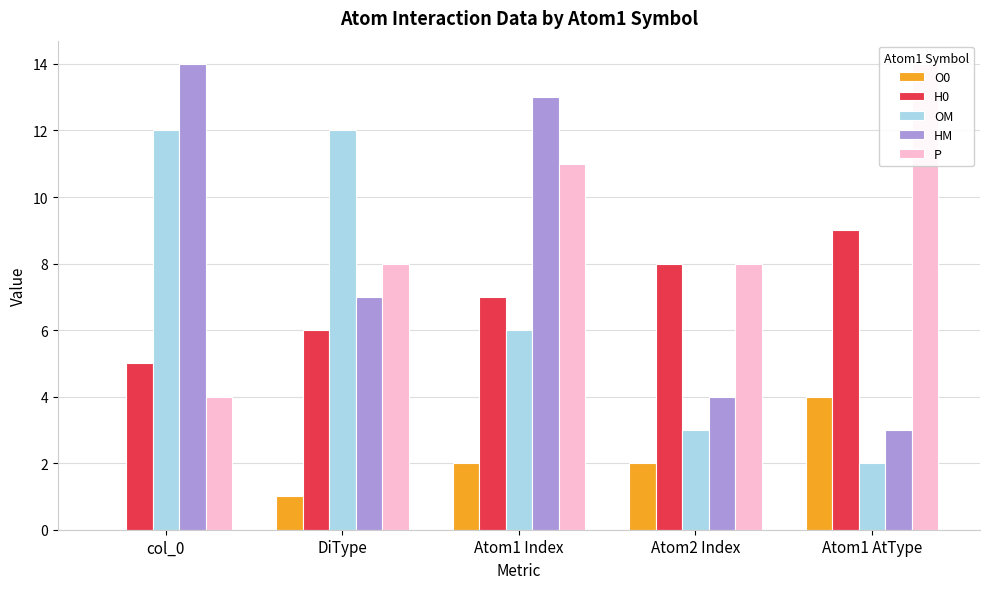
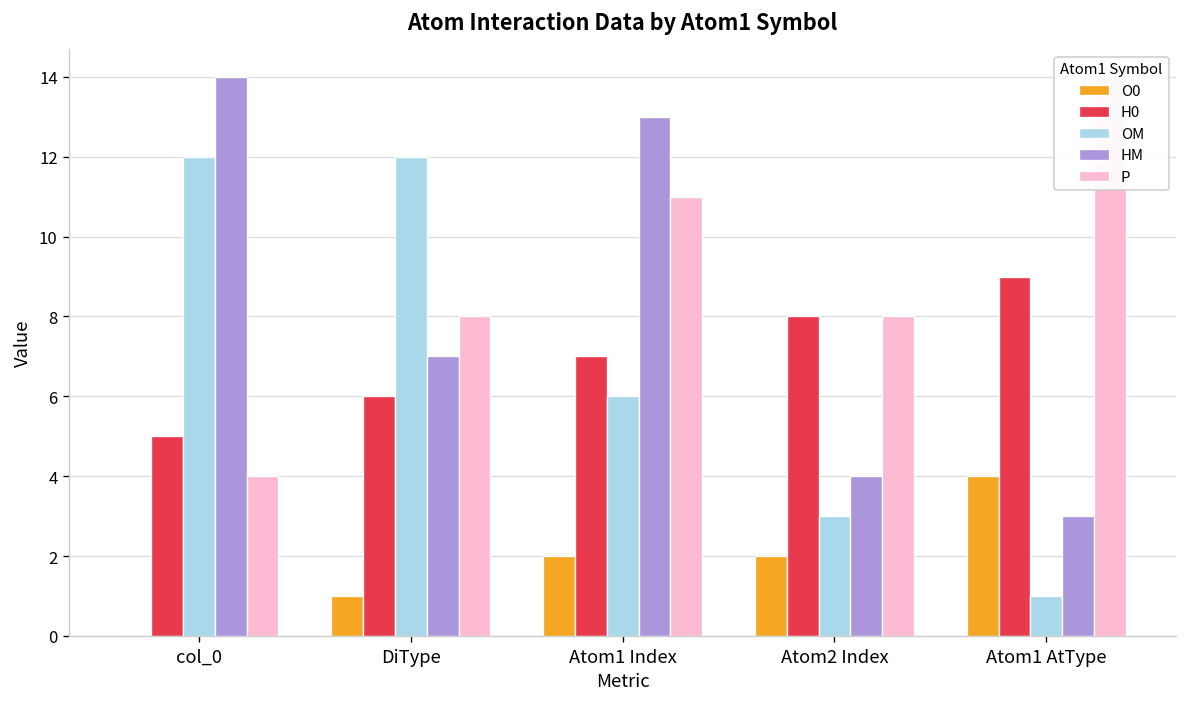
  {
    "O0": {
      "col_0": 0,
      "DiType": 1,
      "Atom1 Index": 2,
      "Atom2 Index": 2,
      "Atom1 AtType": 4
    },
    "H0": {
      "col_0": 5,
      "DiType": 6,
      "Atom1 Index": 7,
      "Atom2 Index": 8,
      "Atom1 AtType": 9
    },
    "OM": {
      "col_0": 12,
      "DiType": 12,
      "Atom1 Index": 6,
      "Atom2 Index": 3,
-     "Atom1 AtType": 2
+     "Atom1 AtType": 1
    },
    "HM": {
      "col_0": 14,
      "DiType": 7,
      "Atom1 Index": 13,
      "Atom2 Index": 4,
      "Atom1 AtType": 3
    },
    "P": {
      "col_0": 4,
      "DiType": 8,
      "Atom1 Index": 11,
      "Atom2 Index": 8
    }
  }
